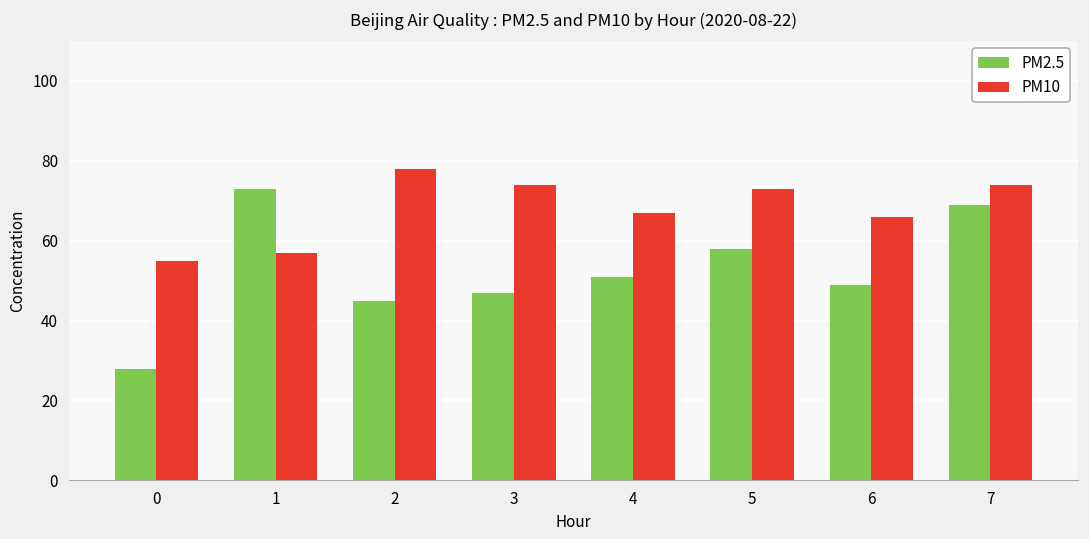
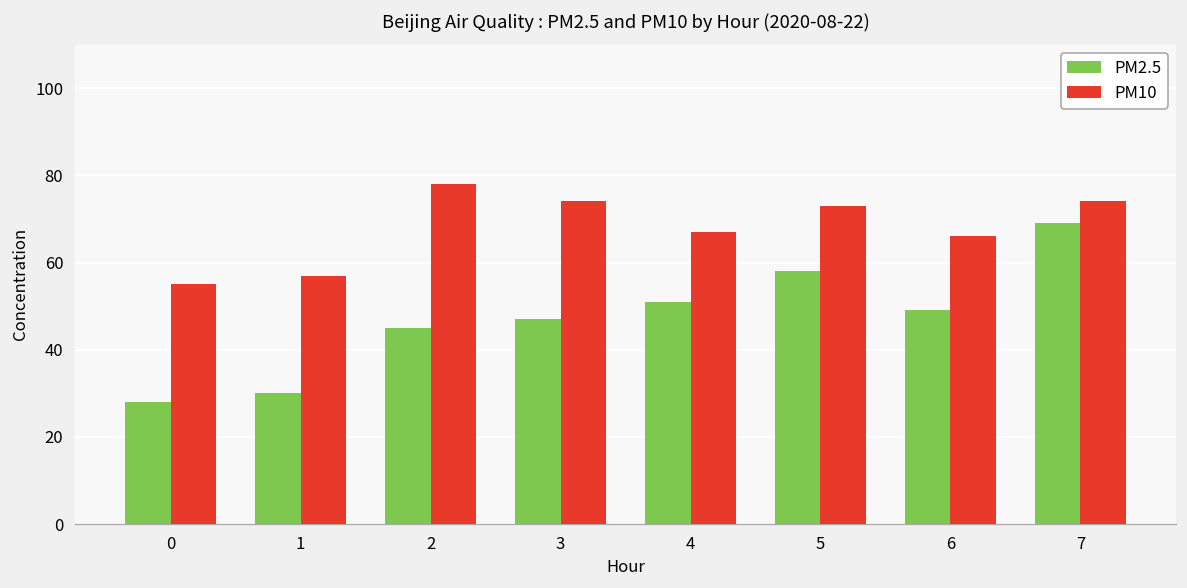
  {
    "PM2.5": {
      "0": 28,
-     "1": 73,
+     "1": 30,
      "2": 45,
      "3": 47,
      "4": 51,
      "5": 58,
      "6": 49,
      "7": 69
    },
    "PM10": {
      "0": 55,
      "1": 57,
      "2": 78,
      "3": 74,
      "4": 67,
      "5": 73,
      "6": 66,
      "7": 74
    }
  }
